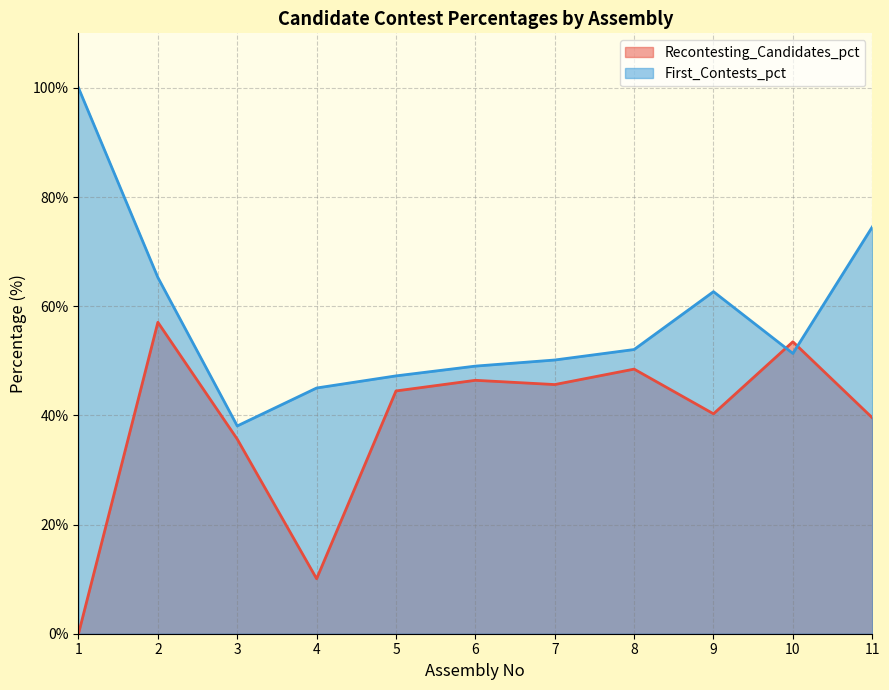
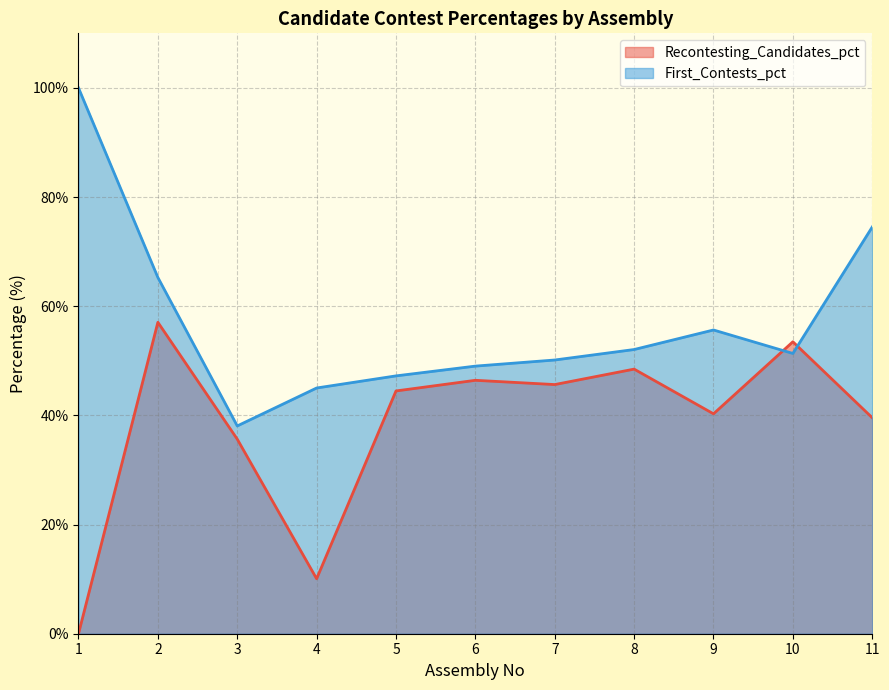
  {
    "Recontesting_Candidates_pct": {
      "1": "0%",
      "2": "57%",
      "3": "36%",
      "4": "10%",
      "5": "44%",
      "6": "46%",
      "7": "46%",
      "8": "48%",
      "9": "40%",
      "10": "53%",
      "11": "40%"
    },
    "First_Contests_pct": {
      "1": "100%",
      "2": "65%",
      "3": "38%",
      "4": "45%",
      "5": "47%",
      "6": "49%",
      "7": "50%",
      "8": "52%",
-     "9": "63%",
+     "9": "56%",
      "10": "51%",
      "11": "75%"
    }
  }
